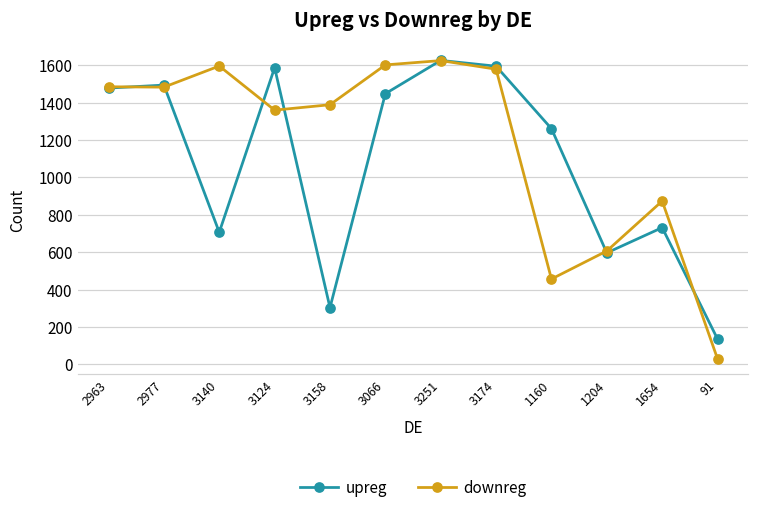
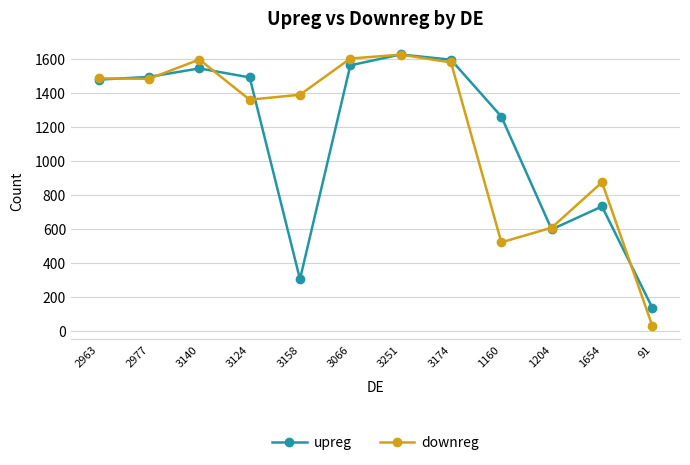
  {
    "upreg": {
-     "3140": 710,
-     "3124": 1590,
+     "3140": 1540,
+     "3124": 1490,
      "3158": 300,
-     "3066": 1450,
+     "3066": 1560,
      "3174": 1600,
      "1160": 1260,
      "1654": 730,
      "91": 140
    },
    "downreg": {
      "3140": 1600,
      "3124": 1360,
      "3158": 1390,
      "3066": 1600,
      "3174": 1580,
-     "1160": 460,
+     "1160": 520,
      "1654": 870,
      "91": 30
    }
  }
